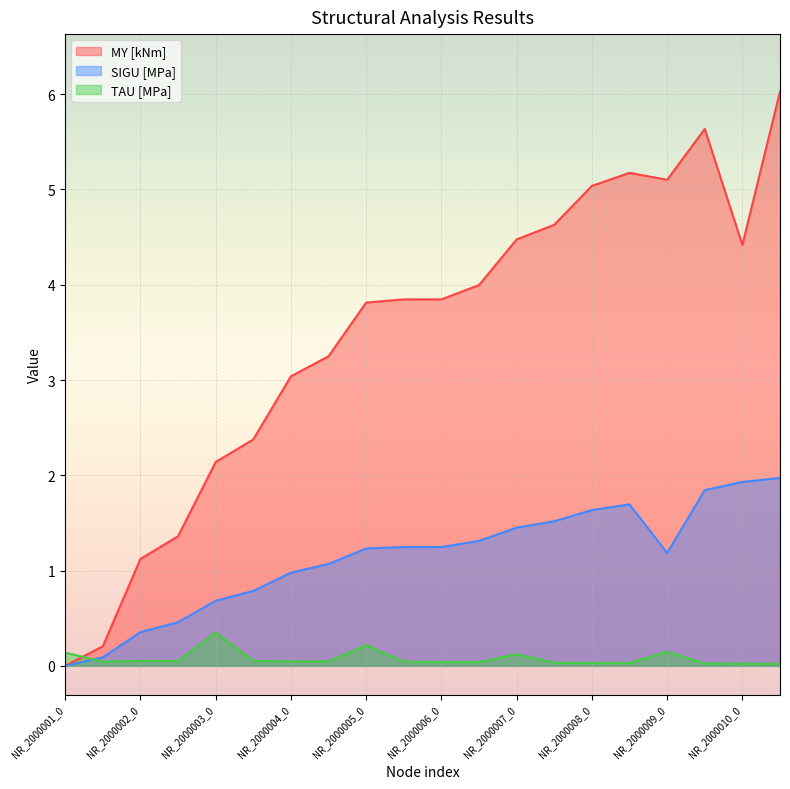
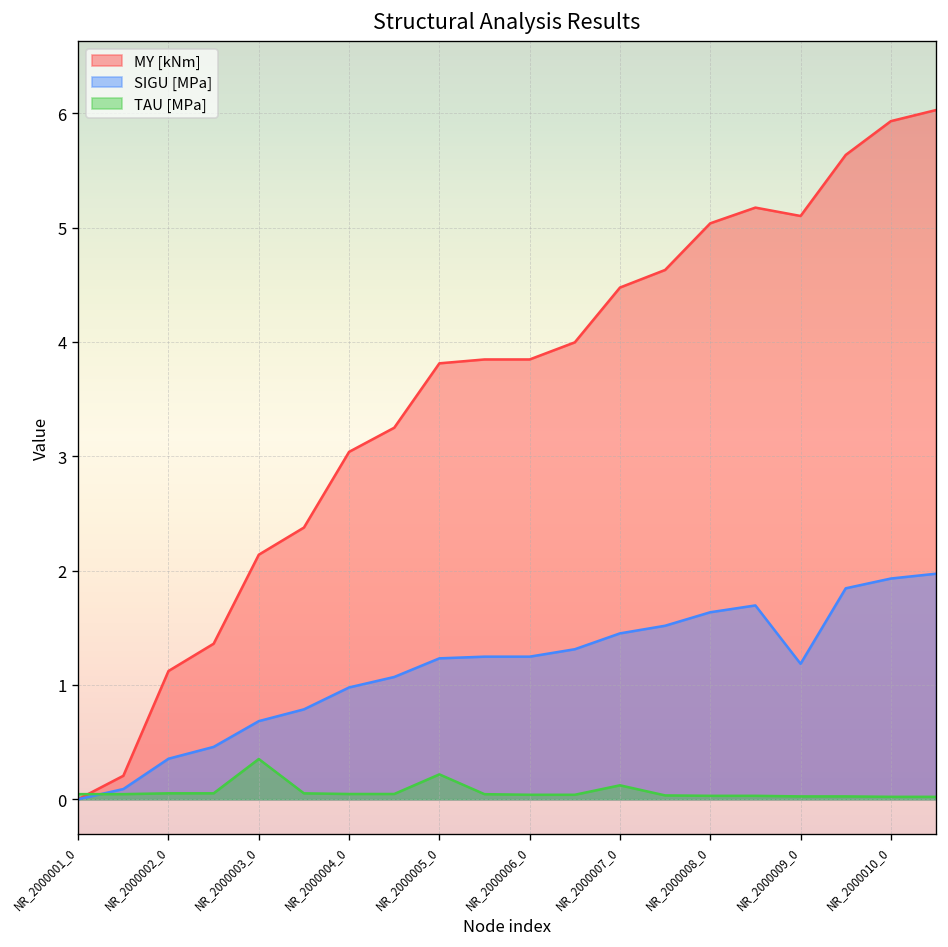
  {
    "MY [kNm]": {
      "NR_2000002_0": 1.1,
      "NR_2000003_0": 2.1,
      "NR_2000004_0": 3.0,
      "NR_2000005_0": 3.8,
      "NR_2000006_0": 3.8,
      "NR_2000007_0": 4.5,
      "NR_2000008_0": 5.0,
      "NR_2000009_0": 5.1,
-     "NR_2000010_0": 4.4
+     "NR_2000010_0": 5.9
    },
    "SIGU [MPa]": {
      "NR_2000002_0": 0.4,
      "NR_2000003_0": 0.7,
      "NR_2000004_0": 1.0,
      "NR_2000005_0": 1.2,
      "NR_2000006_0": 1.2,
      "NR_2000007_0": 1.5,
      "NR_2000008_0": 1.6,
      "NR_2000009_0": 1.2,
      "NR_2000010_0": 1.9
    },
    "TAU [MPa]": {
-     "NR_2000001_0": 0.1,
+     "NR_2000001_0": 0.0,
      "NR_2000002_0": 0.1,
      "NR_2000003_0": 0.4,
      "NR_2000004_0": 0.0,
      "NR_2000005_0": 0.2,
      "NR_2000006_0": 0.0,
      "NR_2000007_0": 0.1,
      "NR_2000008_0": 0.0,
-     "NR_2000009_0": 0.1,
+     "NR_2000009_0": 0.0,
      "NR_2000010_0": 0.0
    }
  }
